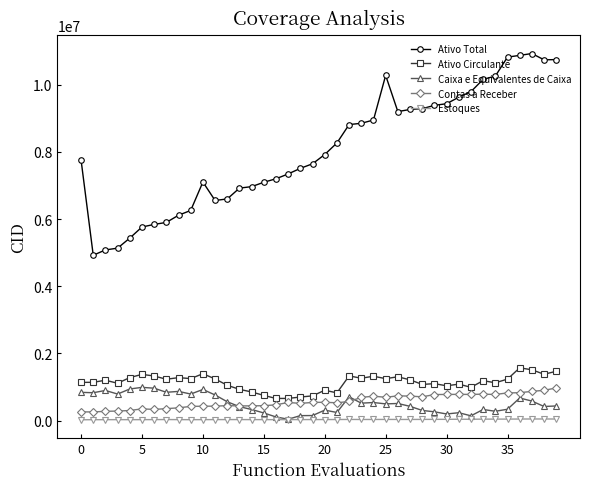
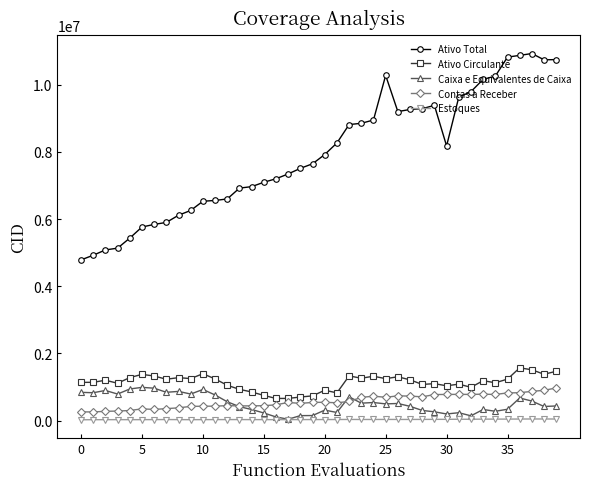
  {
    "Ativo Total": {
-     "0": 7800000,
+     "0": 4800000,
      "5": 5800000,
-     "10": 7100000,
+     "10": 6500000,
      "15": 7100000,
      "20": 7900000,
      "25": 10300000,
-     "30": 9400000,
+     "30": 8200000,
      "35": 10800000
    }
  }
